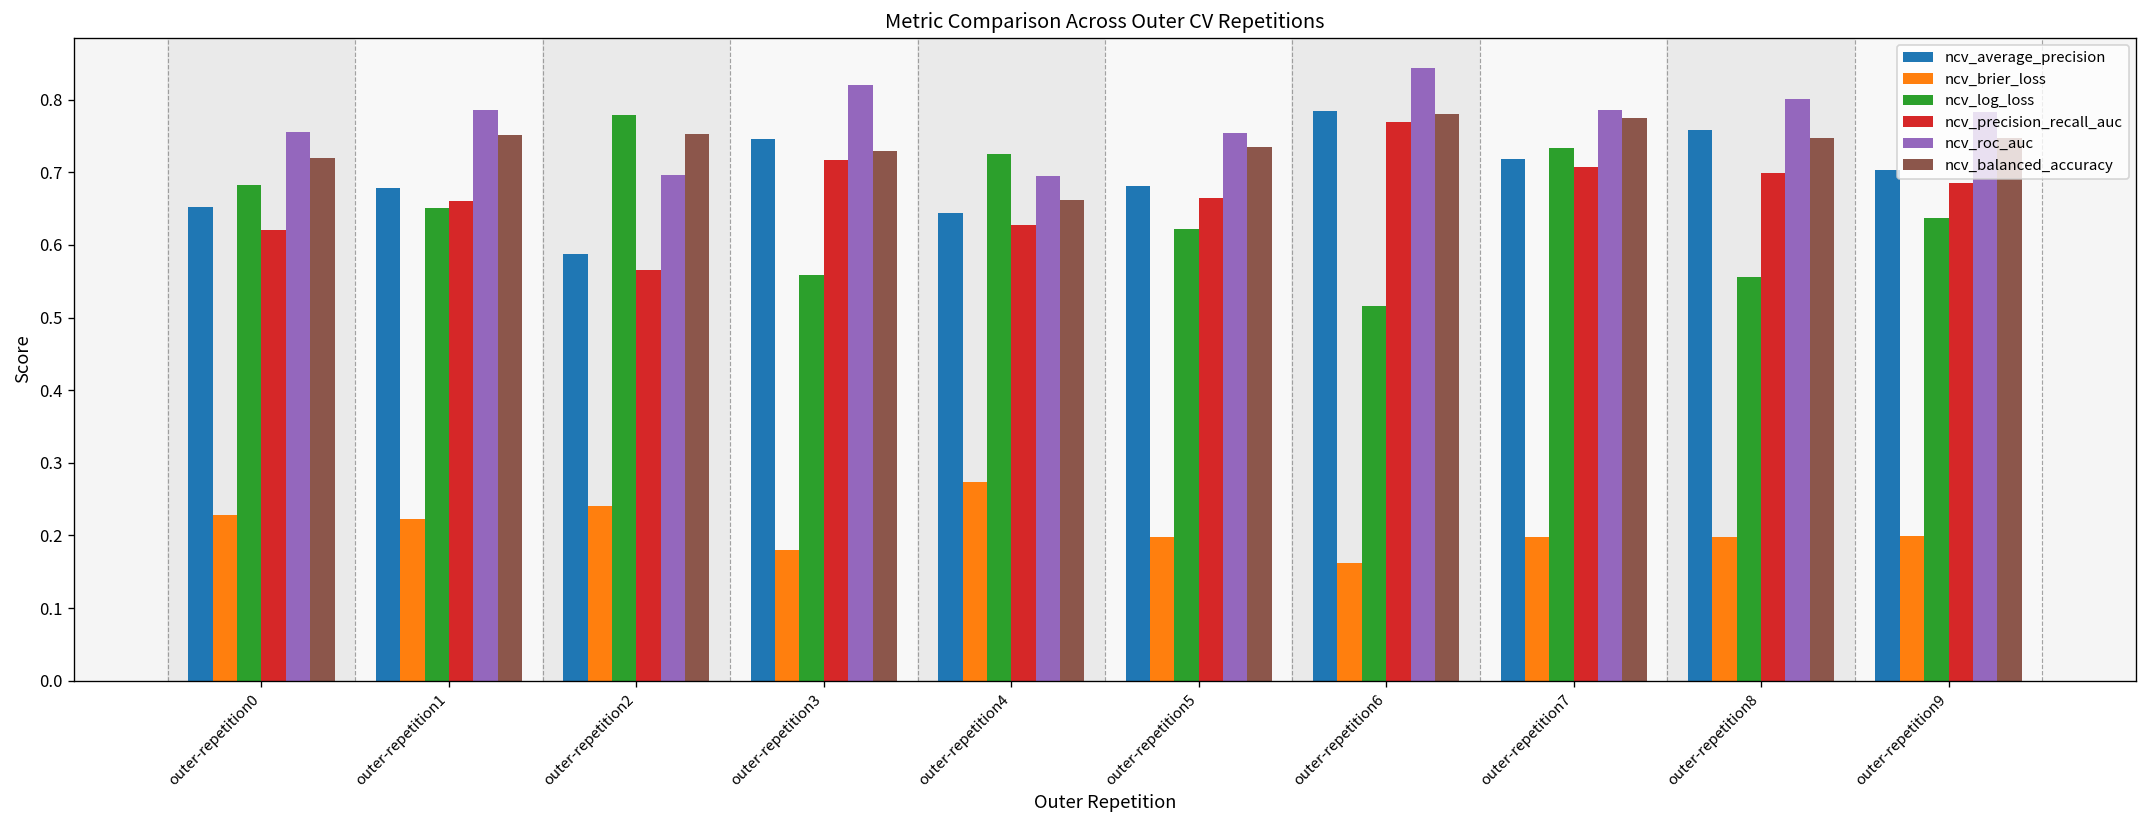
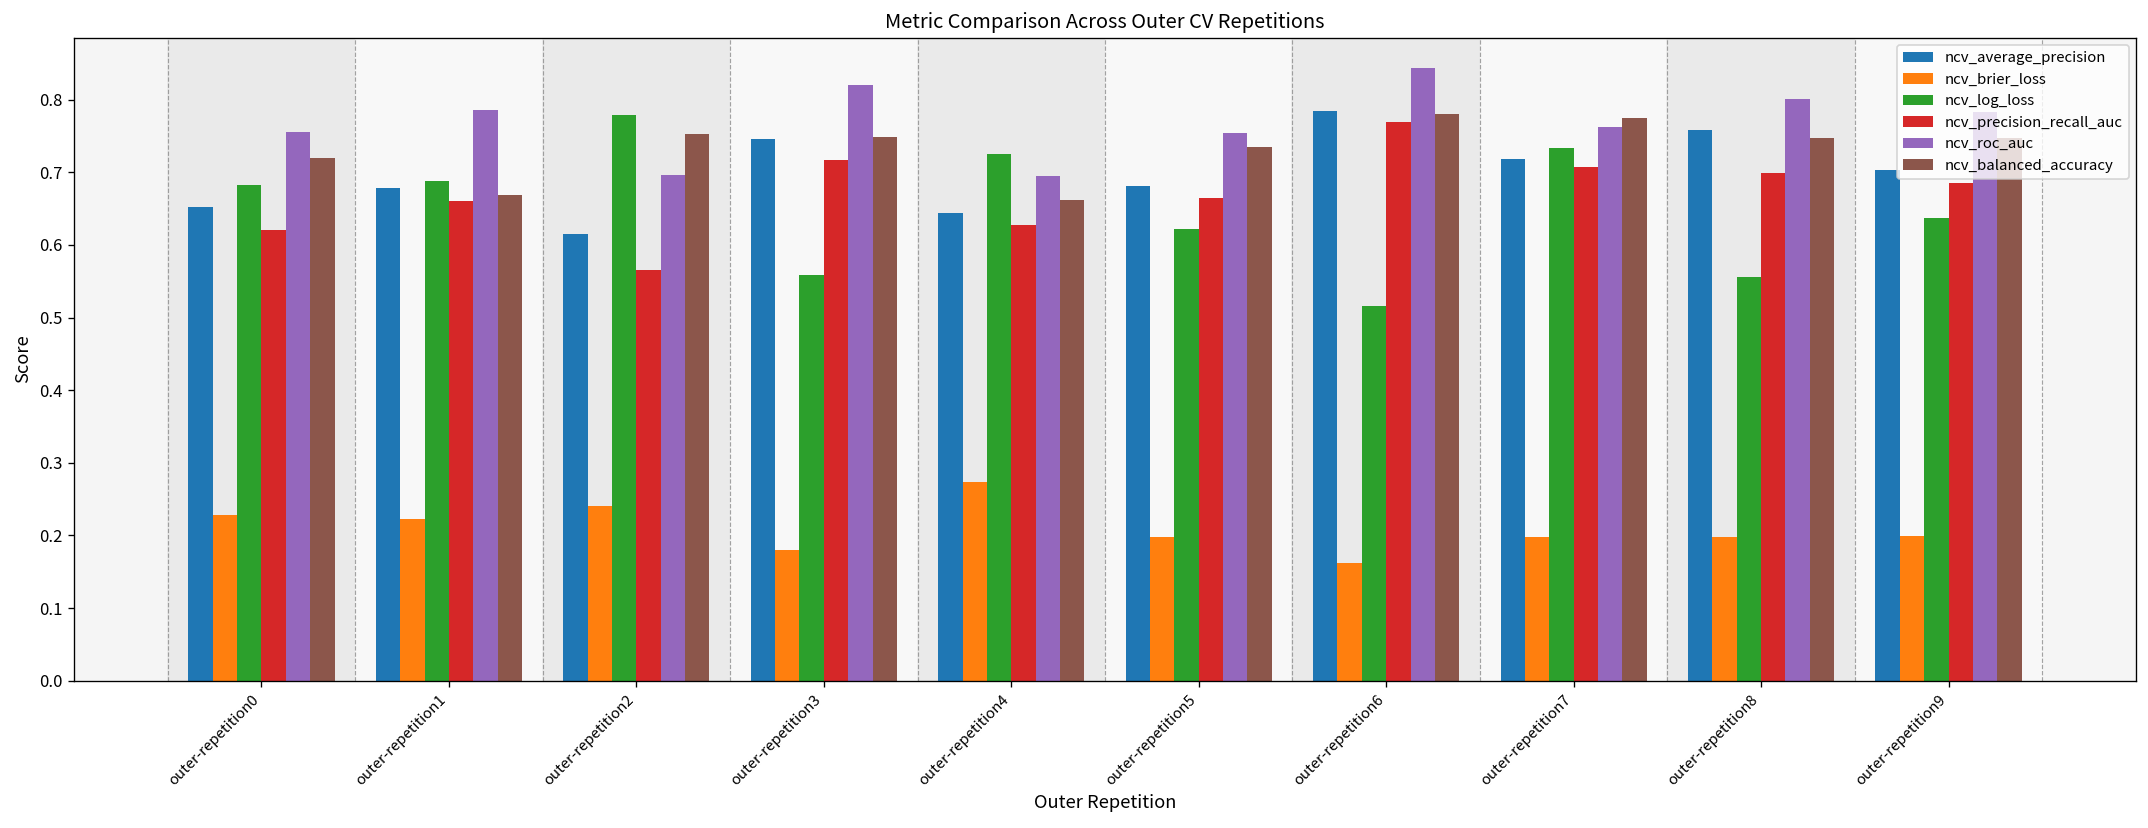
  {
    "ncv_average_precision": {
      "outer-repetition0": 0.65,
      "outer-repetition1": 0.68,
-     "outer-repetition2": 0.59,
+     "outer-repetition2": 0.62,
      "outer-repetition3": 0.75,
      "outer-repetition4": 0.64,
      "outer-repetition5": 0.68,
      "outer-repetition6": 0.78,
      "outer-repetition7": 0.72,
      "outer-repetition8": 0.76,
      "outer-repetition9": 0.70
    },
    "ncv_brier_loss": {
      "outer-repetition0": 0.23,
      "outer-repetition1": 0.22,
      "outer-repetition2": 0.24,
      "outer-repetition3": 0.18,
      "outer-repetition4": 0.27,
      "outer-repetition5": 0.20,
      "outer-repetition6": 0.16,
      "outer-repetition7": 0.20,
      "outer-repetition8": 0.20,
      "outer-repetition9": 0.20
    },
    "ncv_log_loss": {
      "outer-repetition0": 0.68,
-     "outer-repetition1": 0.65,
+     "outer-repetition1": 0.69,
      "outer-repetition2": 0.78,
      "outer-repetition3": 0.56,
      "outer-repetition4": 0.73,
      "outer-repetition5": 0.62,
      "outer-repetition6": 0.52,
      "outer-repetition7": 0.73,
      "outer-repetition8": 0.56,
      "outer-repetition9": 0.64
    },
    "ncv_precision_recall_auc": {
      "outer-repetition0": 0.62,
      "outer-repetition1": 0.66,
      "outer-repetition2": 0.57,
      "outer-repetition3": 0.72,
      "outer-repetition4": 0.63,
      "outer-repetition5": 0.66,
      "outer-repetition6": 0.77,
      "outer-repetition7": 0.71,
      "outer-repetition8": 0.70
    },
    "ncv_roc_auc": {
      "outer-repetition0": 0.76,
      "outer-repetition1": 0.79,
      "outer-repetition2": 0.70,
      "outer-repetition3": 0.82,
      "outer-repetition4": 0.69,
      "outer-repetition5": 0.75,
      "outer-repetition6": 0.84,
-     "outer-repetition7": 0.79,
+     "outer-repetition7": 0.76,
      "outer-repetition8": 0.80
    },
    "ncv_balanced_accuracy": {
      "outer-repetition0": 0.72,
-     "outer-repetition1": 0.75,
+     "outer-repetition1": 0.67,
      "outer-repetition2": 0.75,
-     "outer-repetition3": 0.73,
+     "outer-repetition3": 0.75,
      "outer-repetition4": 0.66,
      "outer-repetition5": 0.73,
      "outer-repetition6": 0.78,
      "outer-repetition7": 0.78,
      "outer-repetition8": 0.75
    }
  }
